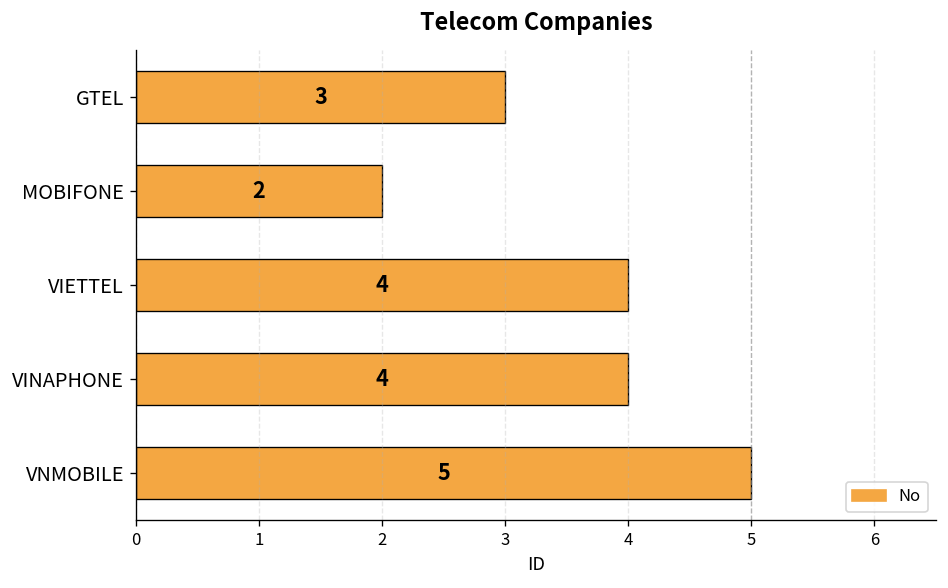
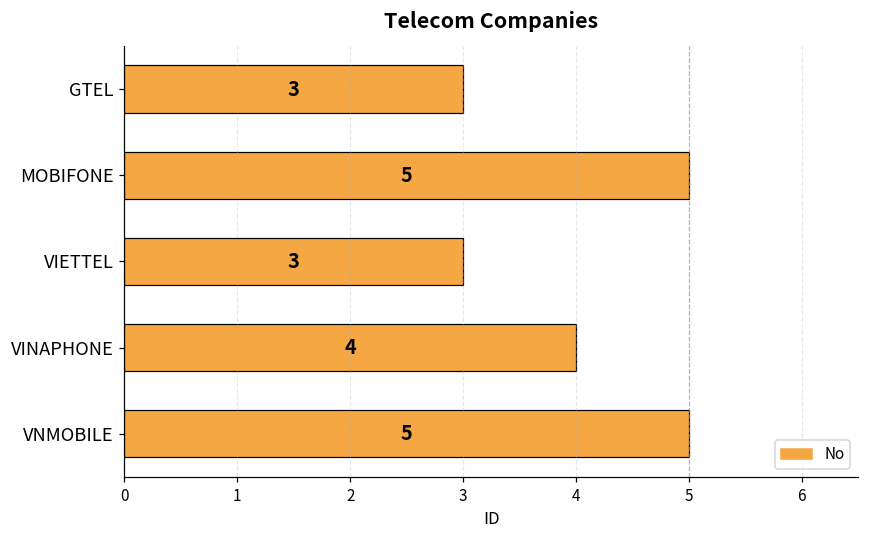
  {
    "GTEL": 3,
-   "MOBIFONE": 2,
-   "VIETTEL": 4,
+   "MOBIFONE": 5,
+   "VIETTEL": 3,
    "VINAPHONE": 4,
    "VNMOBILE": 5
  }
